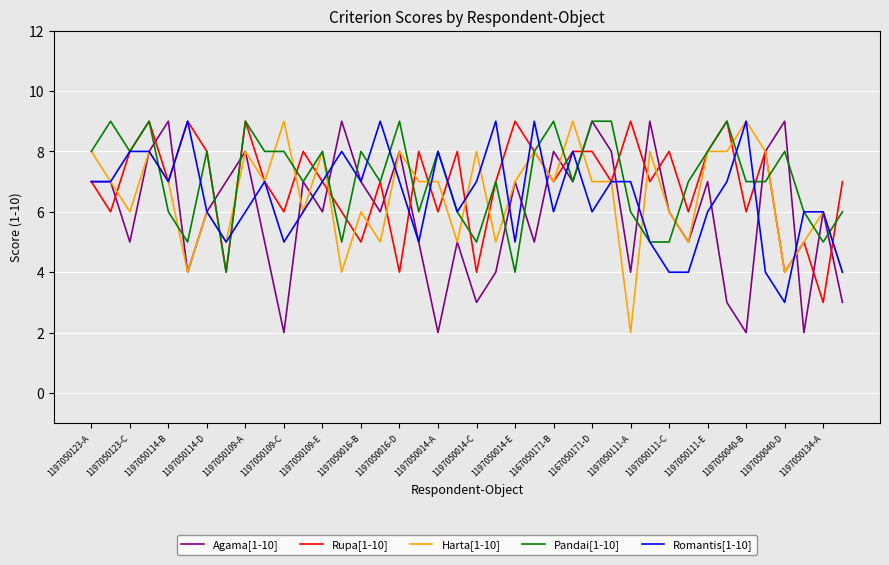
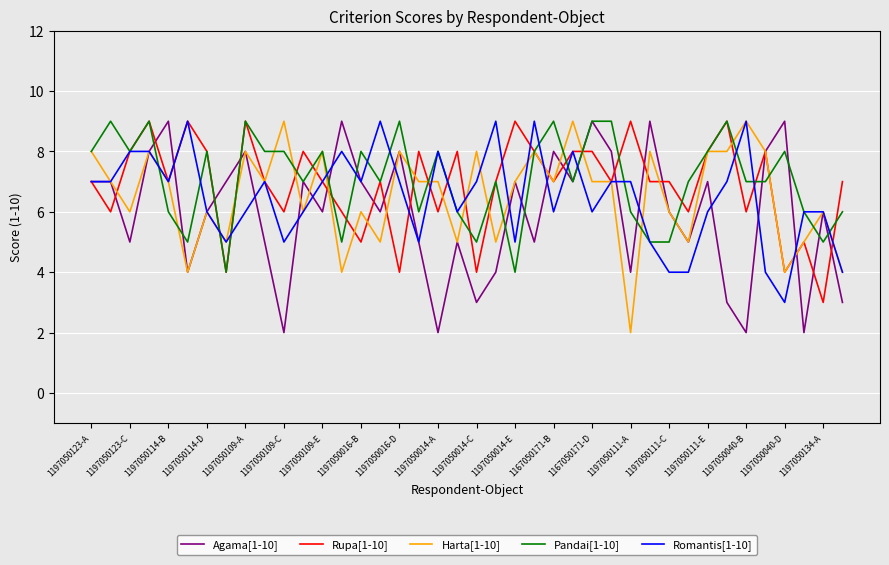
  {
    "Agama[1-10]": {
      "1197050123-C": 5,
      "1197050114-B": 9,
      "1197050109-C": 2,
      "1197050109-E": 6,
      "1197050014-A": 2,
      "1197050014-C": 3,
      "1167050171-B": 8,
      "1197050111-A": 4,
      "1197050111-E": 7,
      "1197050040-B": 2,
      "1197050040-D": 9
    },
    "Rupa[1-10]": {
      "1197050109-C": 6,
      "1197050016-B": 5,
      "1197050016-D": 4,
      "1197050014-A": 6,
      "1197050014-C": 4,
      "1197050014-E": 9,
      "1167050171-D": 8,
      "1197050111-A": 9,
-     "1197050111-C": 8,
+     "1197050111-C": 7,
      "1197050040-B": 6,
      "1197050134-A": 3
    },
    "Harta[1-10]": {
      "1197050123-C": 6,
      "1197050109-C": 9,
      "1197050016-B": 6,
      "1197050014-A": 7,
      "1197050014-C": 8,
      "1167050171-D": 7,
      "1197050111-A": 2
    },
    "Pandai[1-10]": {
      "1197050114-B": 6,
      "1197050109-C": 8,
      "1197050016-B": 8,
      "1197050016-D": 9,
      "1197050014-C": 5,
      "1197050014-E": 4,
      "1167050171-B": 9,
      "1197050111-A": 6,
      "1197050111-C": 5,
      "1197050040-B": 7,
      "1197050040-D": 8,
      "1197050134-A": 5
    },
    "Romantis[1-10]": {
      "1197050109-A": 6,
      "1197050109-C": 5,
      "1197050016-D": 7,
      "1197050014-C": 7,
      "1197050014-E": 5,
      "1167050171-B": 6,
      "1167050171-D": 6,
      "1197050111-A": 7,
      "1197050111-C": 4,
      "1197050111-E": 6,
      "1197050040-D": 3
    }
  }
